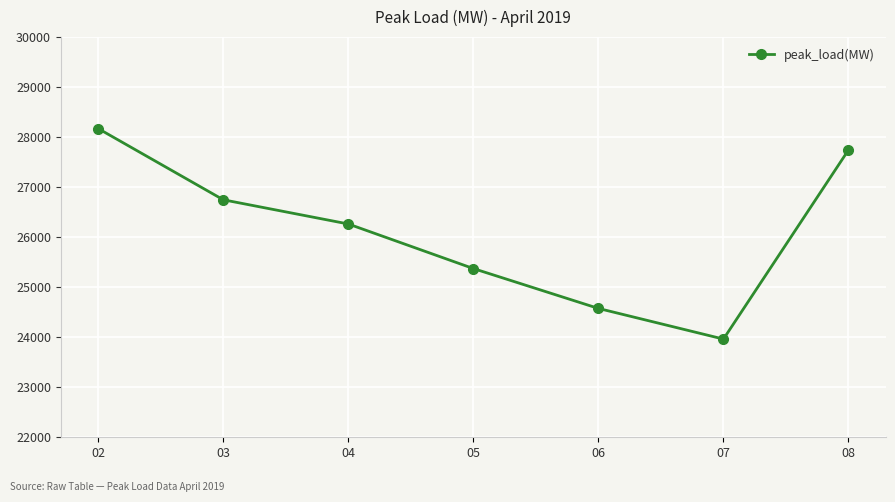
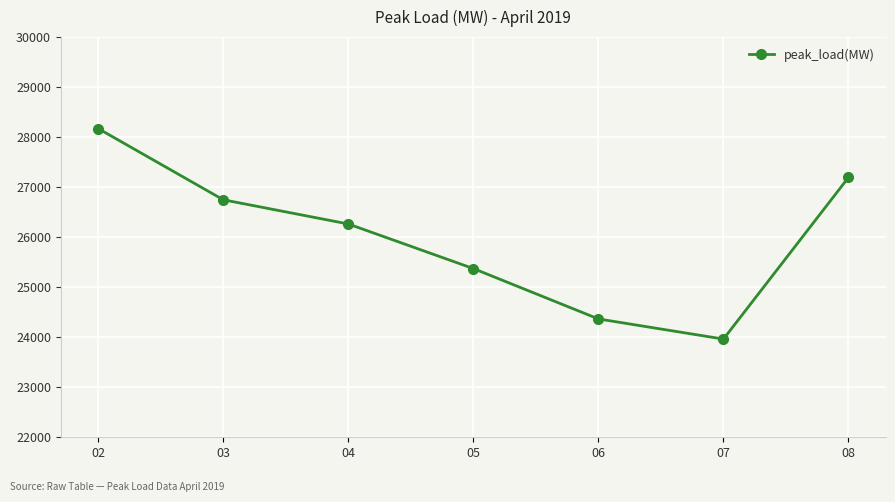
  {
    "02": 28200,
    "03": 26700,
    "04": 26300,
    "05": 25400,
-   "06": 24600,
+   "06": 24400,
    "07": 24000,
-   "08": 27700
+   "08": 27200
  }
